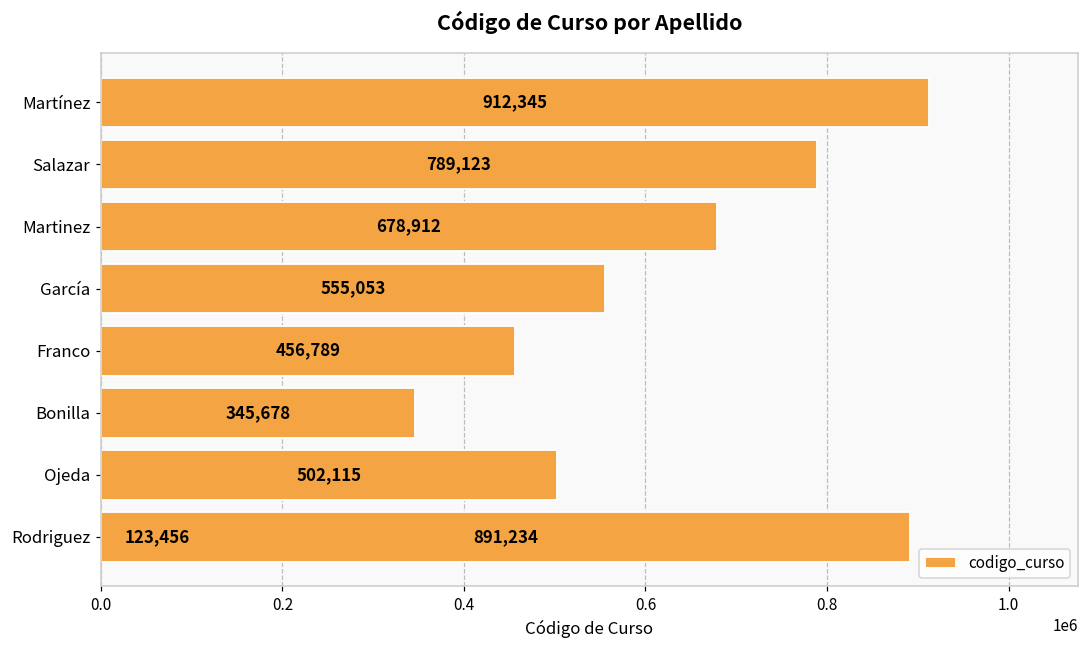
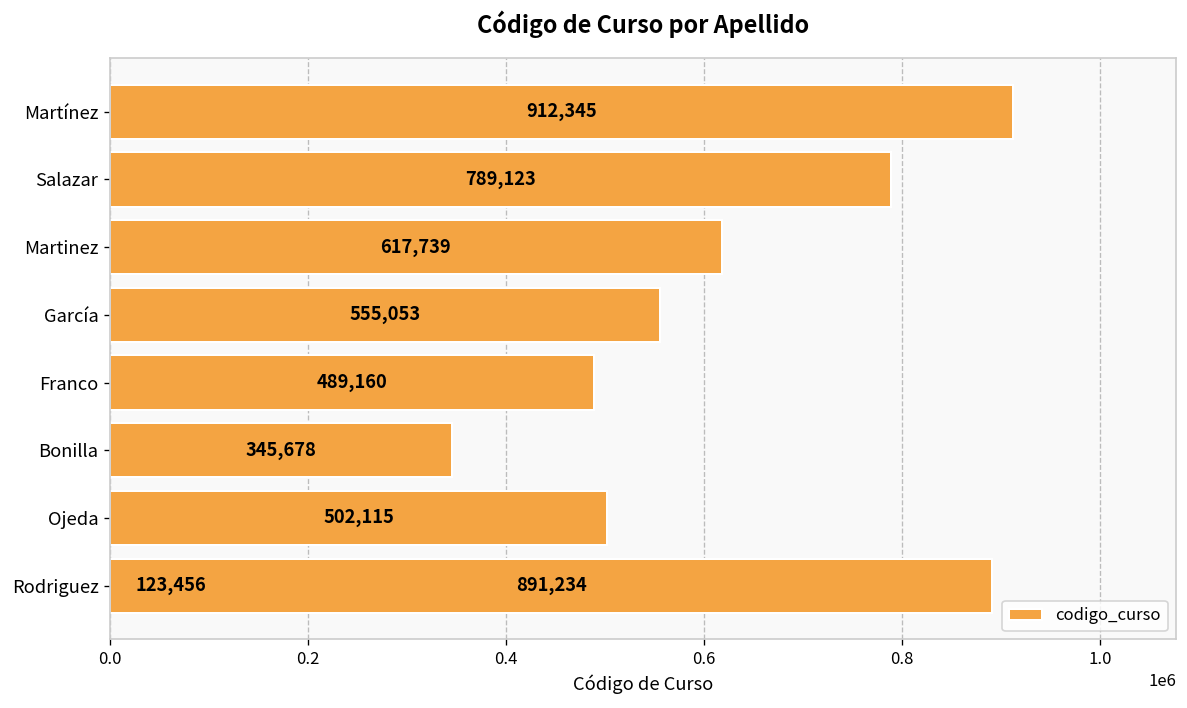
  {
    "Martínez": "912,345",
    "Salazar": "789,123",
-   "Martinez": "678,912",
+   "Martinez": "617,739",
    "García": "555,053",
-   "Franco": "456,789",
+   "Franco": "489,160",
    "Bonilla": "345,678",
    "Ojeda": "502,115"
  }
